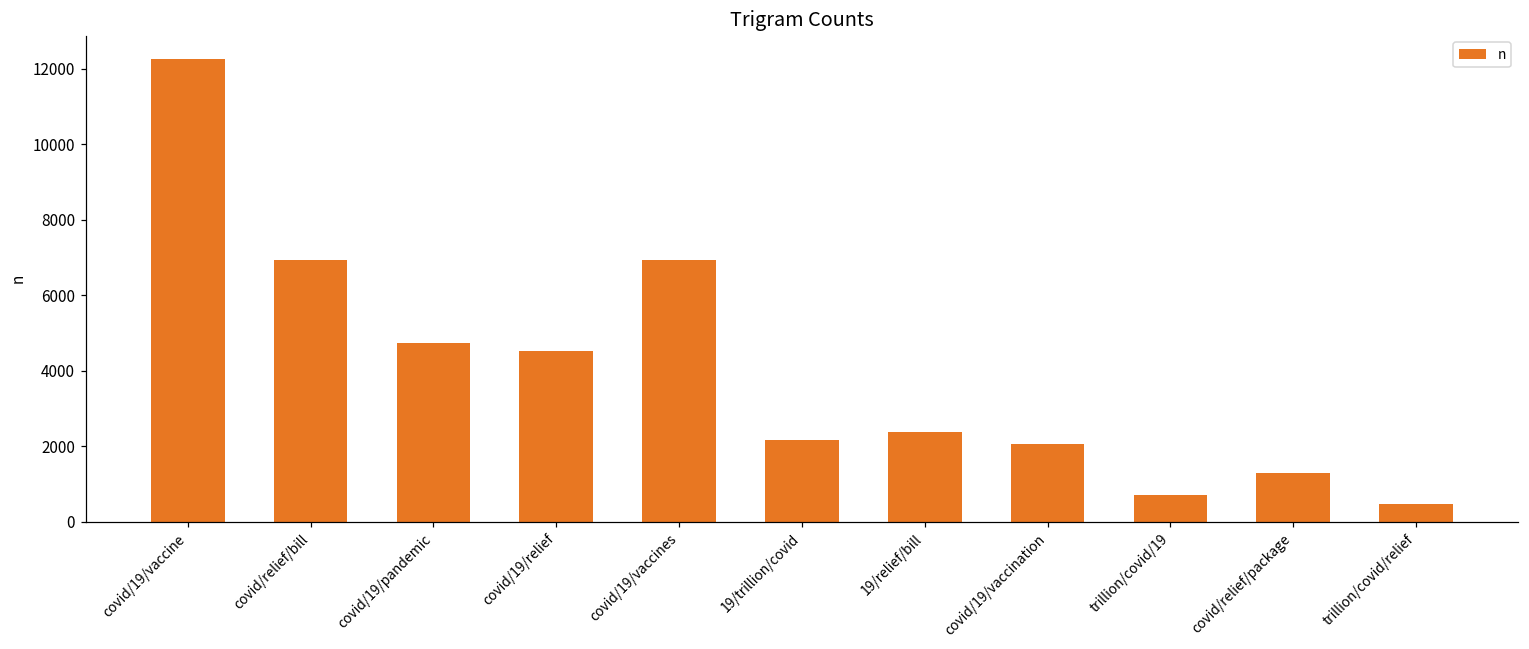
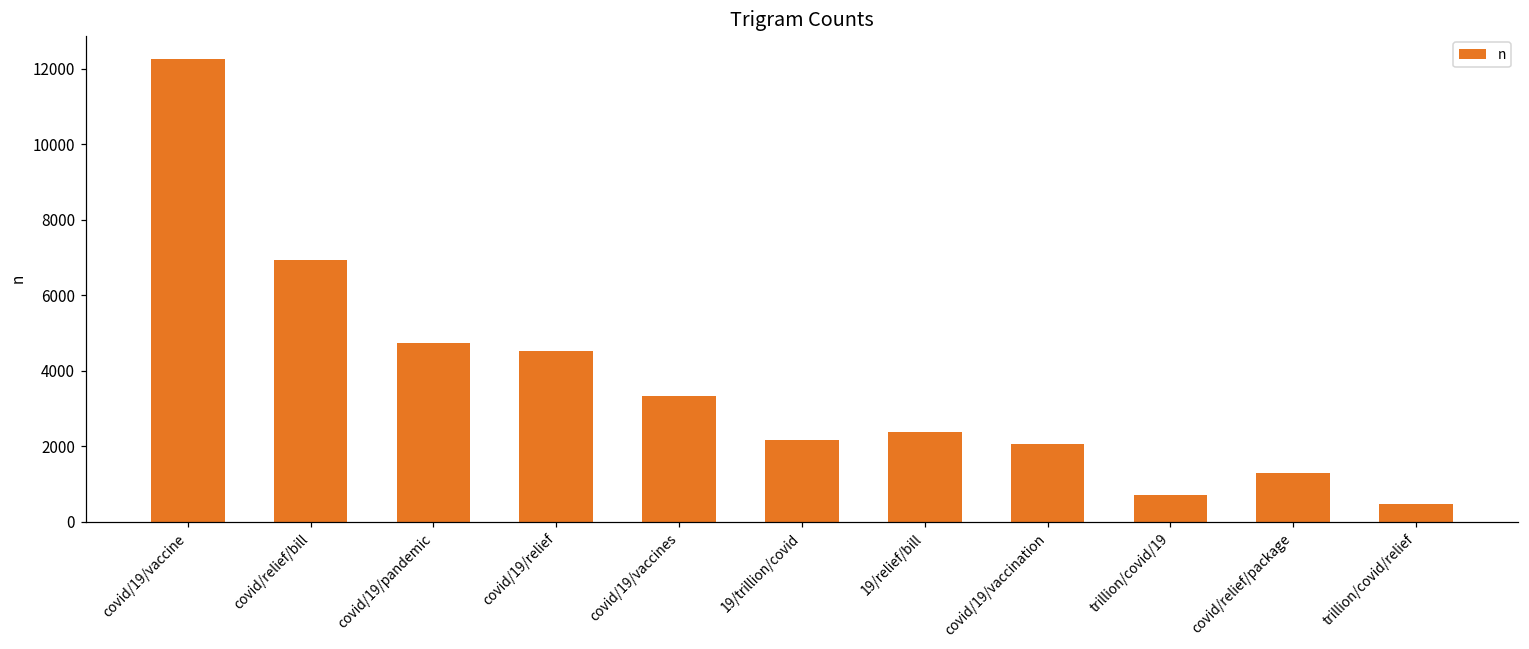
  {
    "covid/19/vaccine": 12300,
    "covid/relief/bill": 6900,
    "covid/19/pandemic": 4700,
    "covid/19/relief": 4500,
-   "covid/19/vaccines": 6900,
+   "covid/19/vaccines": 3300,
    "19/trillion/covid": 2200,
    "19/relief/bill": 2400,
    "covid/19/vaccination": 2100,
    "trillion/covid/19": 700,
    "covid/relief/package": 1300,
    "trillion/covid/relief": 500
  }
